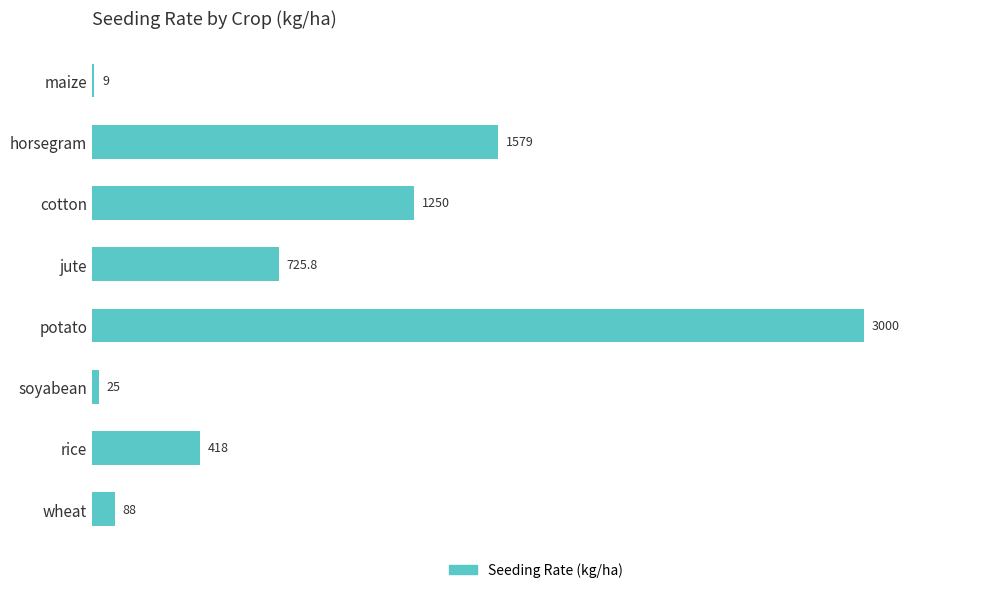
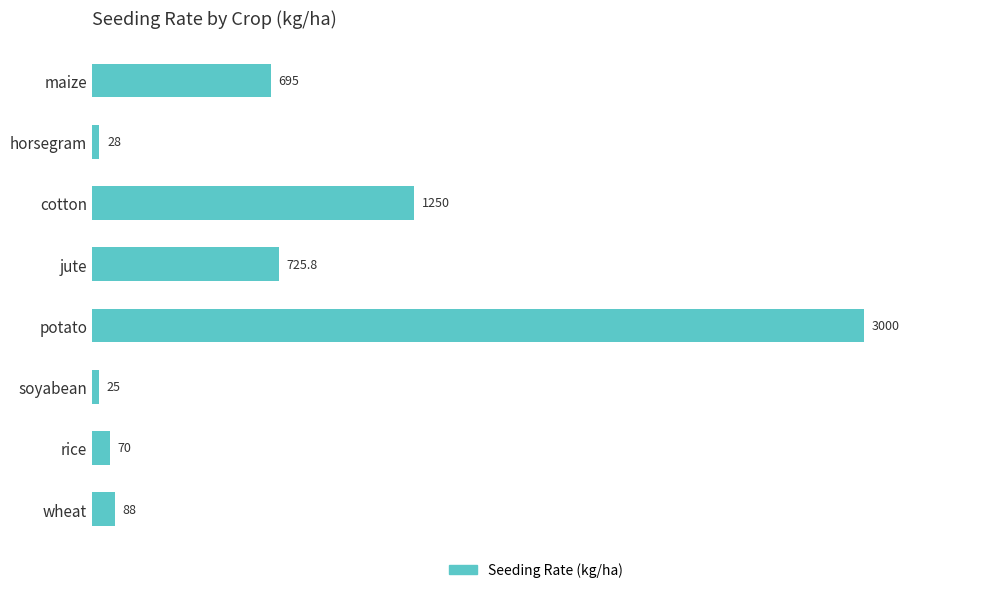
  {
-   "maize": 9,
-   "horsegram": 1579,
+   "maize": 695,
+   "horsegram": 28,
    "cotton": 1250,
    "jute": 725.8,
    "potato": 3000,
    "soyabean": 25,
-   "rice": 418,
+   "rice": 70,
    "wheat": 88
  }
